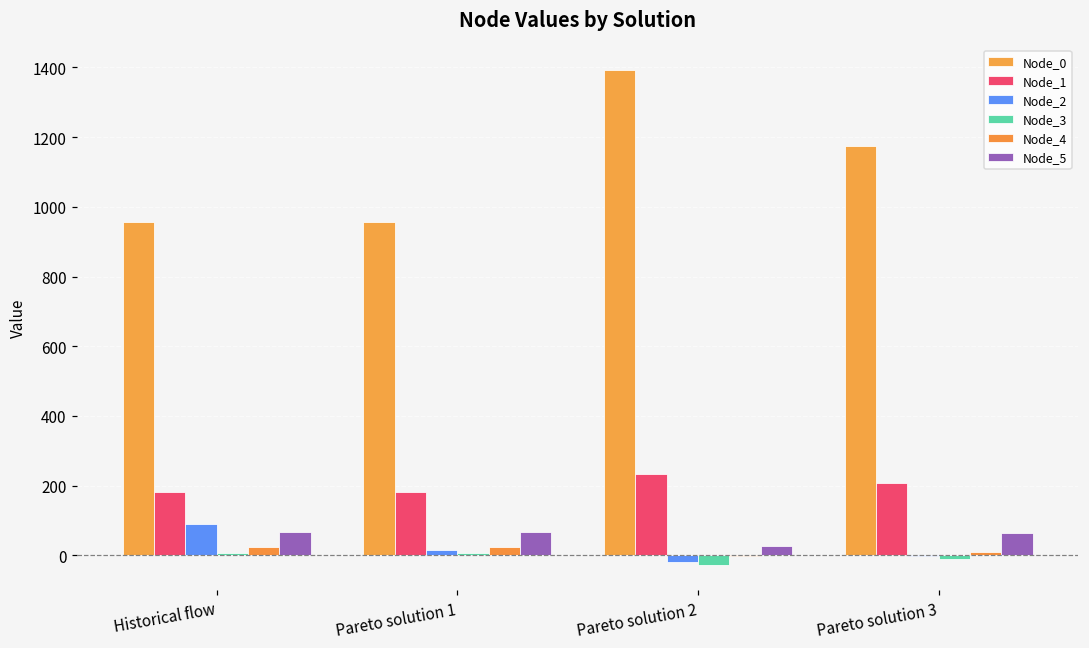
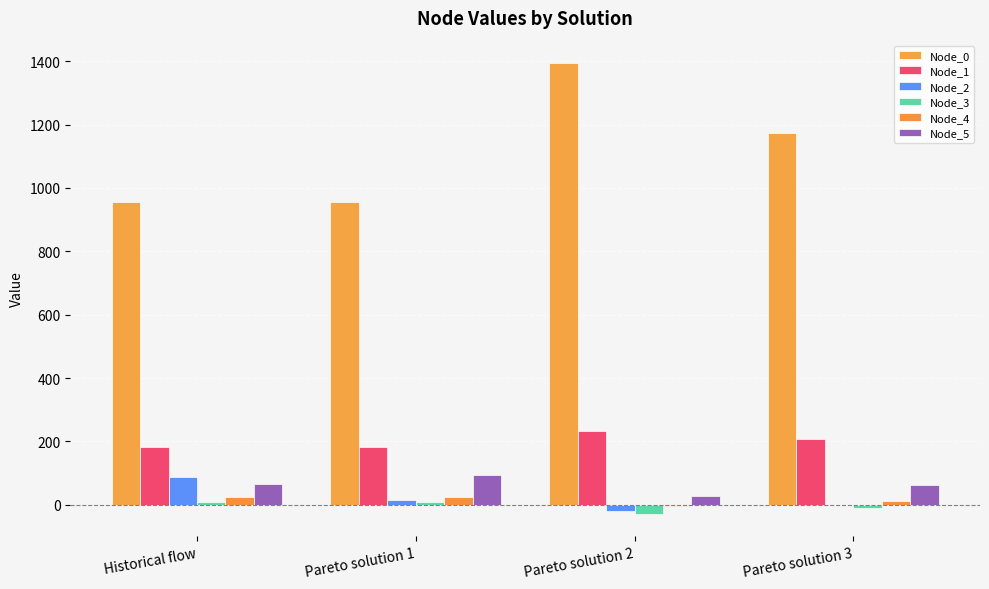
  {
    "Node_1": {
      "Historical flow": 180,
      "Pareto solution 1": 180,
      "Pareto solution 2": 230,
      "Pareto solution 3": 210
    },
    "Node_2": {
      "Historical flow": 90,
      "Pareto solution 1": 10,
      "Pareto solution 2": -20
    },
    "Node_3": {
      "Historical flow": 10,
      "Pareto solution 1": 10,
      "Pareto solution 2": -30,
      "Pareto solution 3": -10
    },
    "Node_5": {
      "Historical flow": 70,
-     "Pareto solution 1": 70,
+     "Pareto solution 1": 90,
      "Pareto solution 2": 30,
      "Pareto solution 3": 60
    }
  }
